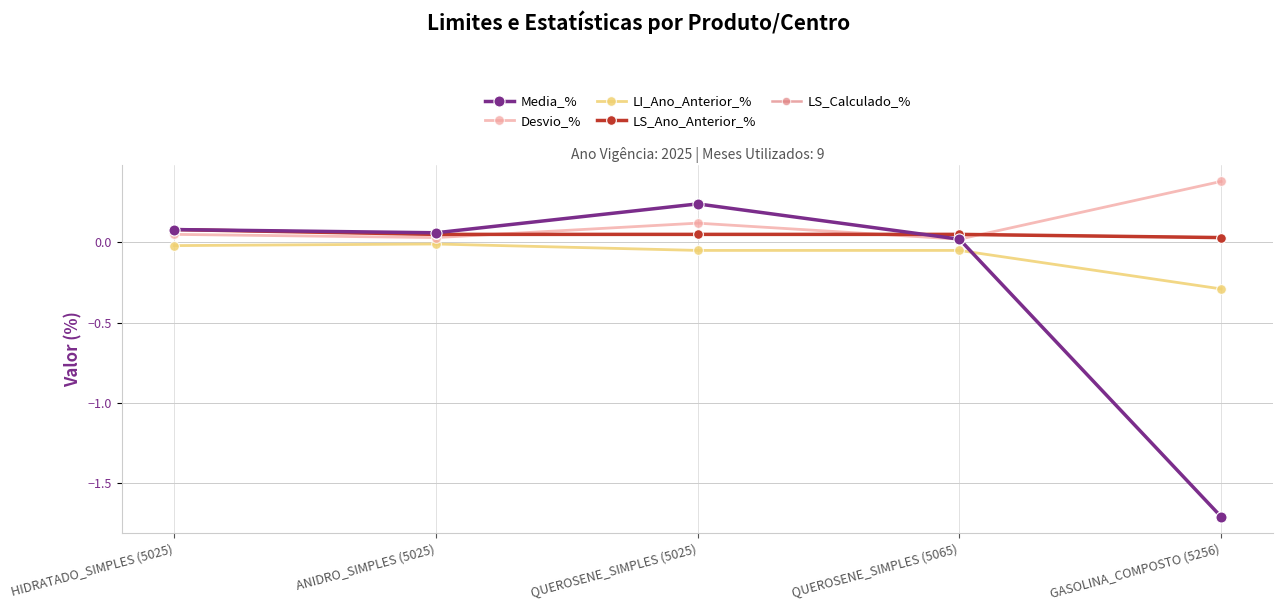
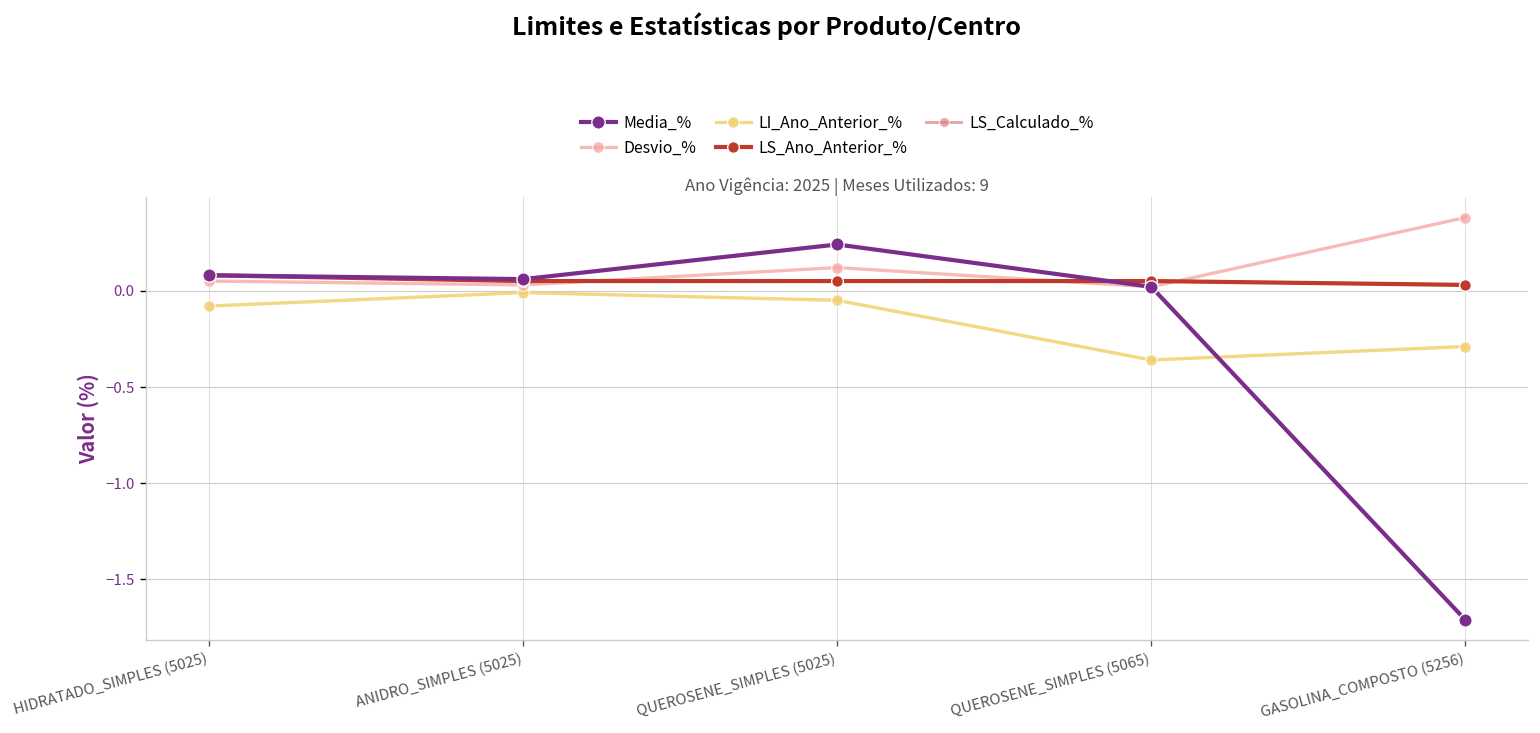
  {
    "Media_%": {
      "QUEROSENE_SIMPLES (5025)": 0.24,
      "GASOLINA_COMPOSTO (5256)": -1.71
    },
    "LI_Ano_Anterior_%": {
-     "HIDRATADO_SIMPLES (5025)": -0.02,
+     "HIDRATADO_SIMPLES (5025)": -0.08,
      "ANIDRO_SIMPLES (5025)": -0.01,
      "QUEROSENE_SIMPLES (5025)": -0.05,
-     "QUEROSENE_SIMPLES (5065)": -0.05,
+     "QUEROSENE_SIMPLES (5065)": -0.36,
      "GASOLINA_COMPOSTO (5256)": -0.29
    }
  }
